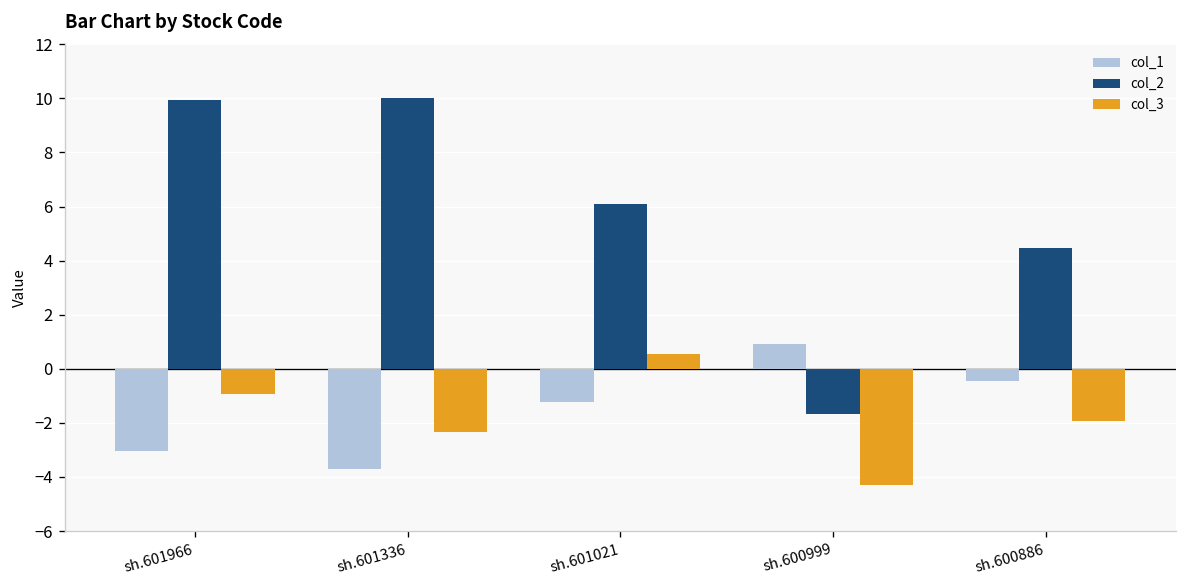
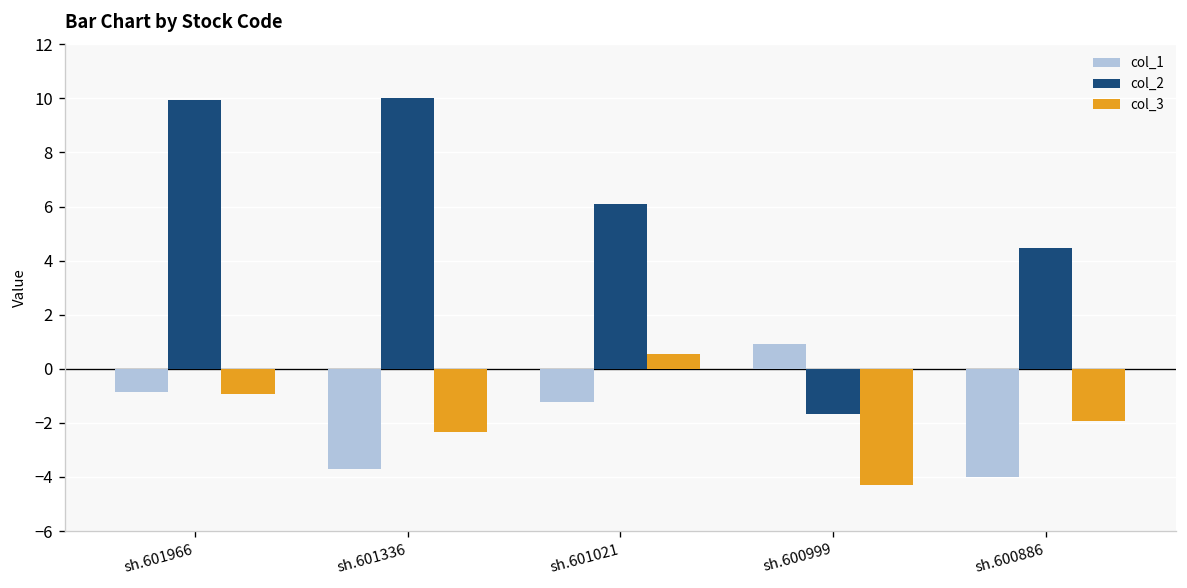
  {
    "col_1": {
-     "sh.601966": -3.0,
+     "sh.601966": -0.8,
      "sh.601336": -3.7,
      "sh.601021": -1.2,
      "sh.600999": 0.9,
-     "sh.600886": -0.5
+     "sh.600886": -4.0
    },
    "col_2": {
      "sh.601966": 9.9,
      "sh.601336": 10.0,
      "sh.601021": 6.1,
      "sh.600999": -1.7,
      "sh.600886": 4.5
    },
    "col_3": {
      "sh.601966": -0.9,
      "sh.601336": -2.4,
      "sh.601021": 0.5,
      "sh.600999": -4.3,
      "sh.600886": -1.9
    }
  }
